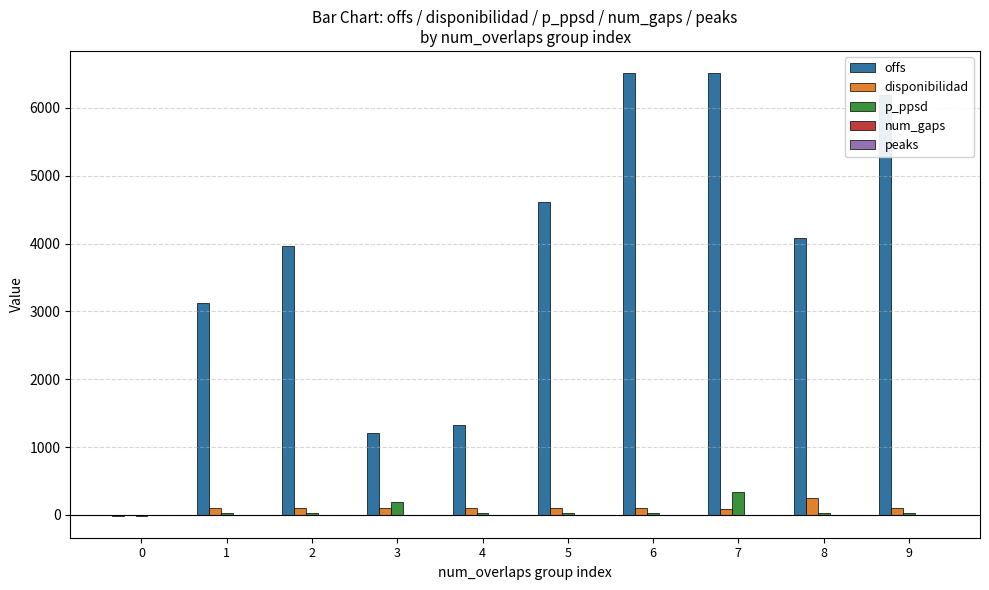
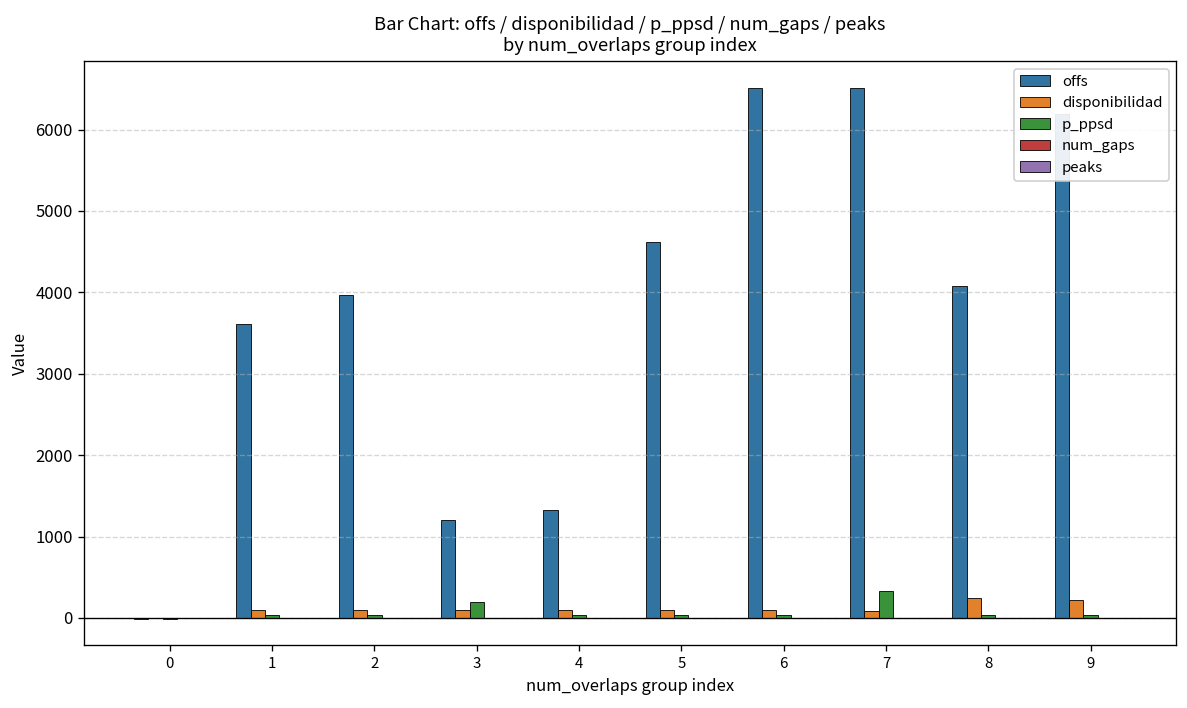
  {
    "offs": {
-     "1": 3100,
+     "1": 3600,
      "2": 4000,
      "3": 1200,
      "4": 1300,
      "5": 4600,
      "6": 6500,
      "7": 6500,
      "8": 4100
    },
    "disponibilidad": {
      "0": 0,
      "1": 100,
      "2": 100,
      "3": 100,
      "4": 100,
      "5": 100,
      "6": 100,
      "7": 100,
      "8": 200,
-     "9": 100
+     "9": 200
    },
    "p_ppsd": {
      "3": 200,
      "7": 300
    },
    "num_gaps": {
      "0": 0,
      "1": 0,
      "2": 0,
      "3": 0,
      "4": 0,
      "5": 0,
      "8": 0
    },
    "peaks": {
      "0": 0,
      "1": 0,
      "2": 0,
      "3": 0,
      "4": 0,
      "5": 0,
      "6": 0,
      "7": 0,
      "8": 0,
      "9": 0
    }
  }
